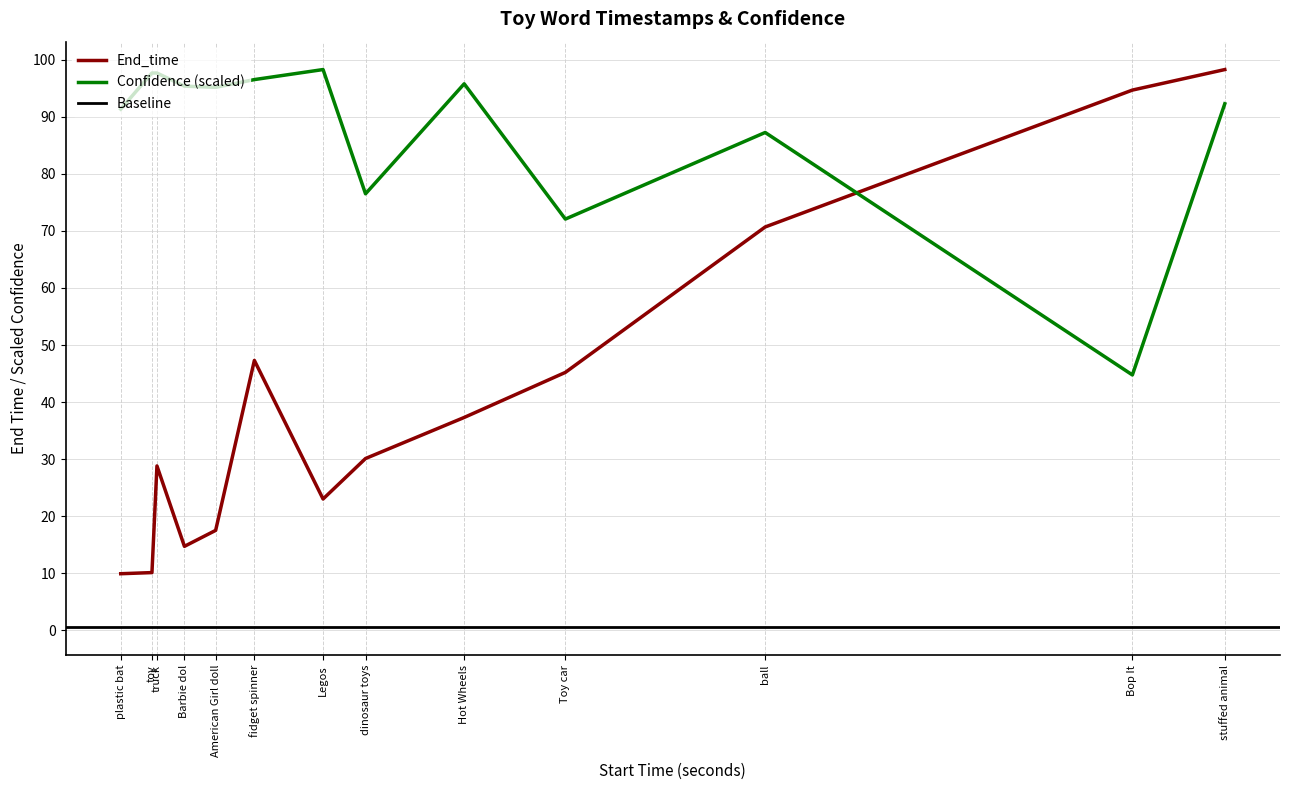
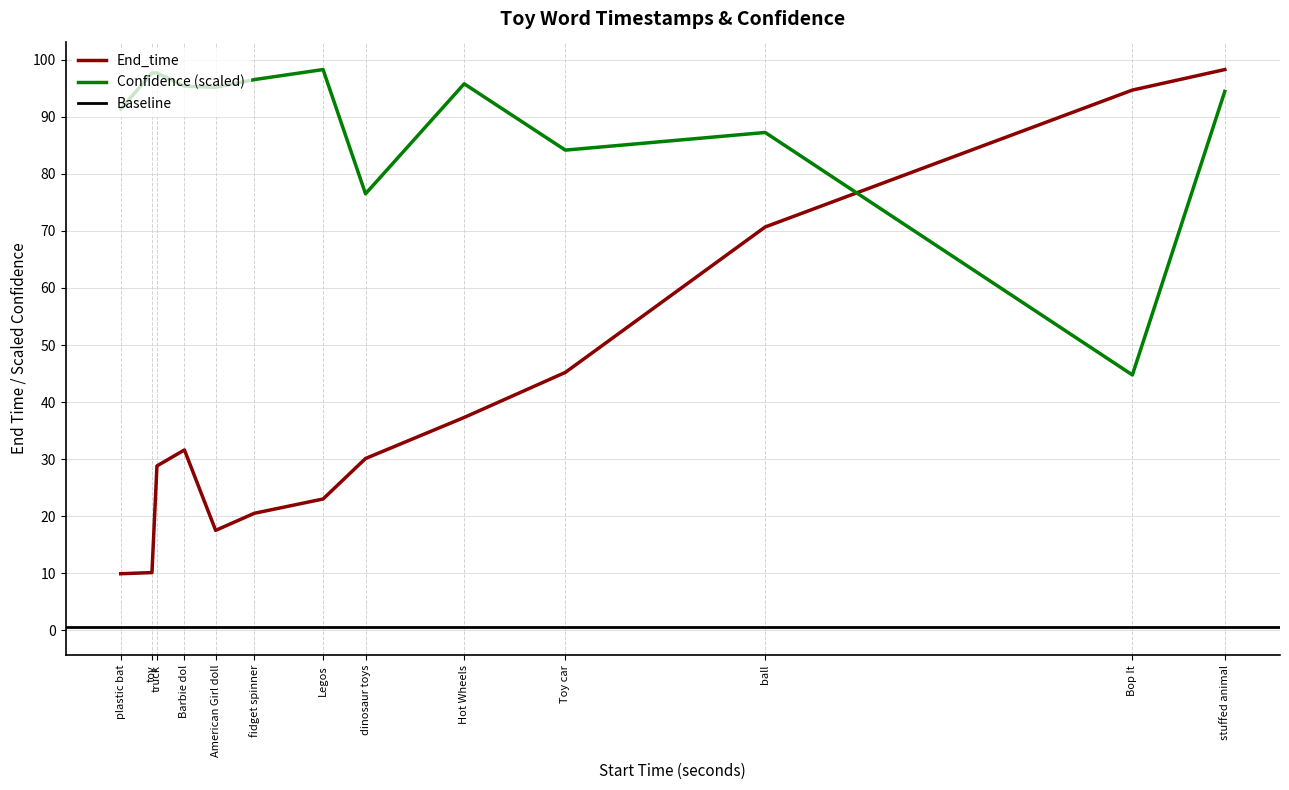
  {
    "End_time": {
-     "Barbie dol": 15,
-     "fidget spinner": 47,
+     "Barbie dol": 32,
+     "fidget spinner": 21,
      "stuffed animal": 98
    },
    "Confidence (scaled)": {
      "fidget spinner": 97,
      "Legos": 98,
      "dinosaur toys": 77,
      "Hot Wheels": 96,
-     "Toy car": 72,
+     "Toy car": 84,
      "ball": 87,
      "Bop It": 45,
-     "stuffed animal": 92
+     "stuffed animal": 94
    }
  }
